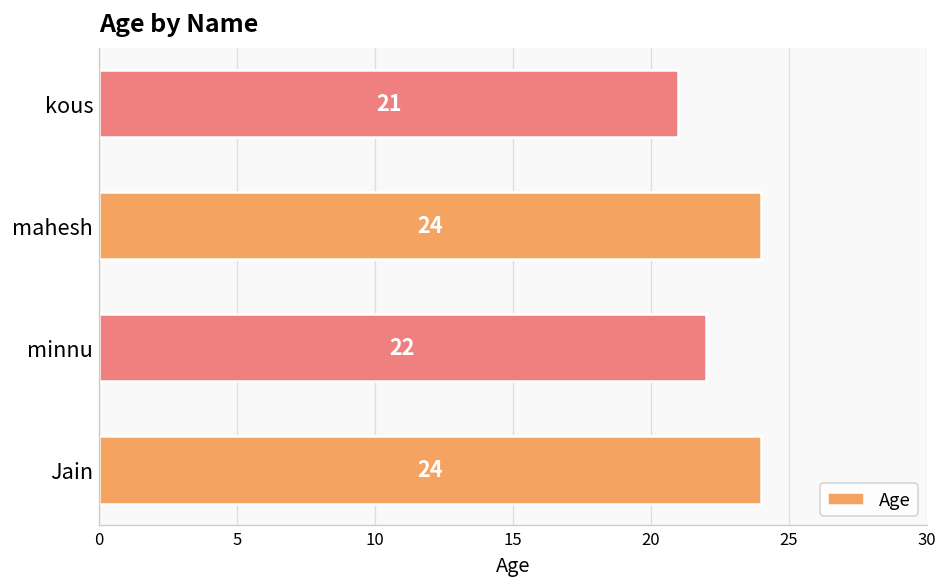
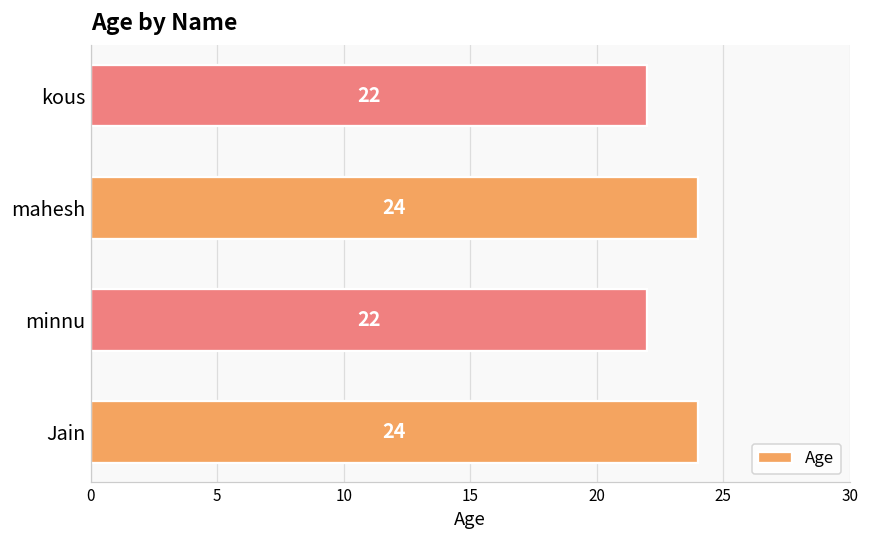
  {
-   "kous": 21,
+   "kous": 22,
    "mahesh": 24,
    "minnu": 22,
    "Jain": 24
  }
